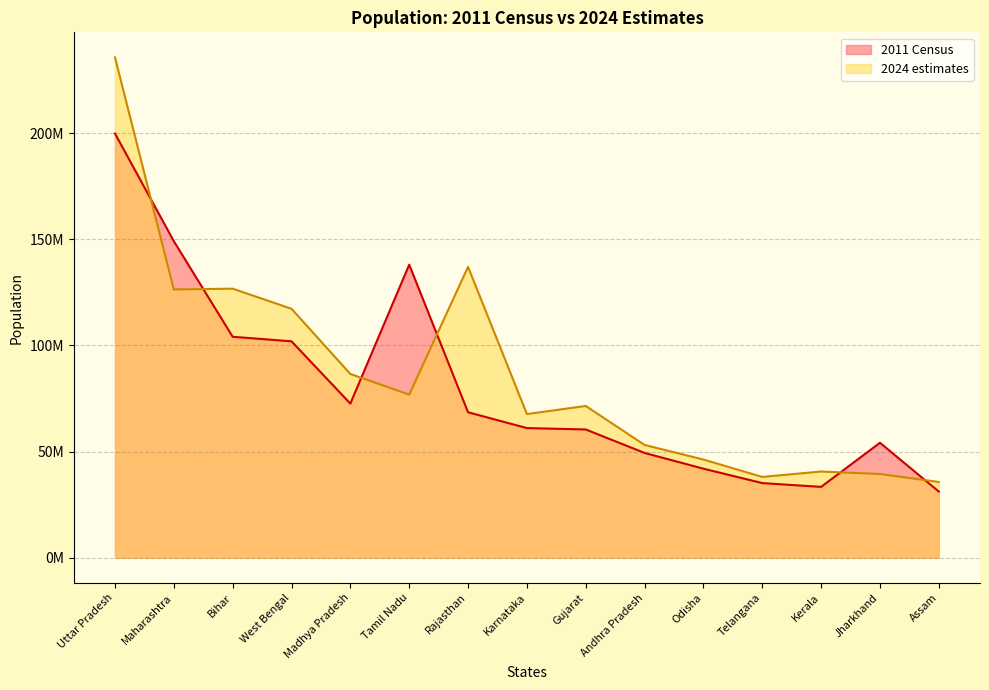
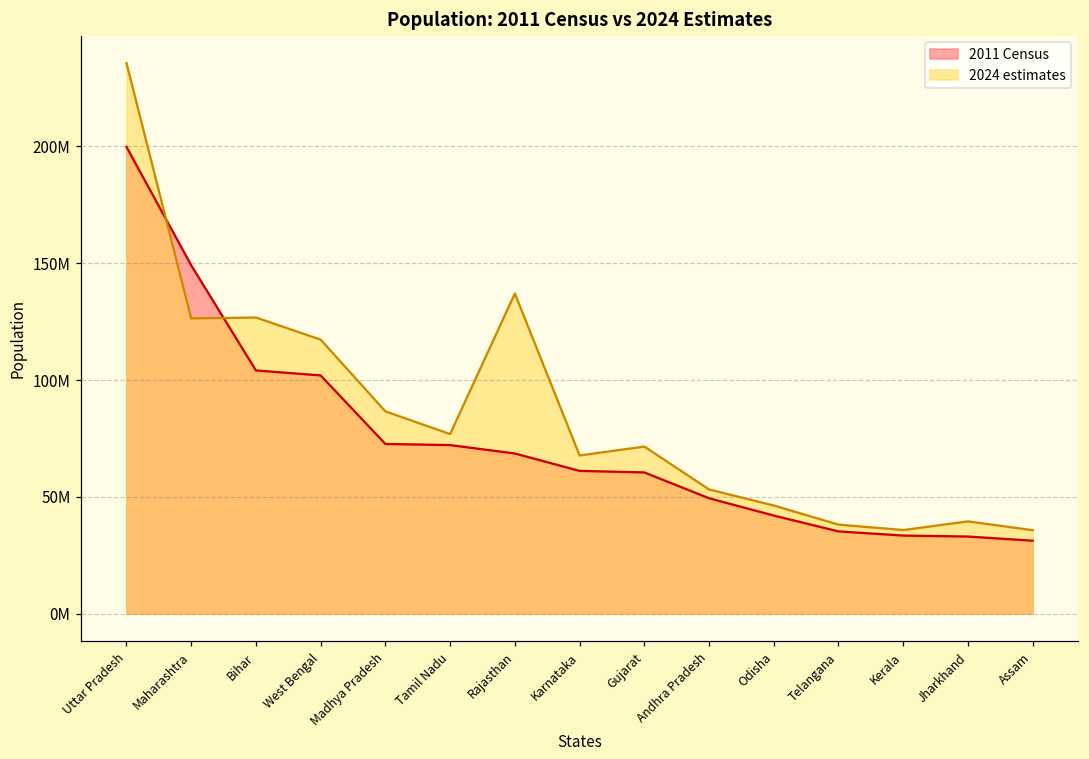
  {
    "2011 Census": {
      "Uttar Pradesh": 200000000,
      "Maharashtra": 149000000,
      "Bihar": 104000000,
      "West Bengal": 102000000,
      "Madhya Pradesh": 73000000,
-     "Tamil Nadu": 138000000,
+     "Tamil Nadu": 72000000,
      "Rajasthan": 69000000,
      "Karnataka": 61000000,
      "Gujarat": 60000000,
      "Andhra Pradesh": 49000000,
      "Odisha": 42000000,
      "Telangana": 35000000,
      "Kerala": 33000000,
-     "Jharkhand": 54000000,
+     "Jharkhand": 33000000,
      "Assam": 31000000
    },
    "2024 estimates": {
      "Uttar Pradesh": 236000000,
      "Maharashtra": 126000000,
      "Bihar": 127000000,
      "West Bengal": 117000000,
      "Madhya Pradesh": 87000000,
      "Tamil Nadu": 77000000,
      "Rajasthan": 137000000,
      "Karnataka": 68000000,
      "Gujarat": 72000000,
      "Andhra Pradesh": 53000000,
      "Odisha": 46000000,
      "Telangana": 38000000,
-     "Kerala": 41000000,
+     "Kerala": 36000000,
      "Jharkhand": 39000000,
      "Assam": 36000000
    }
  }
